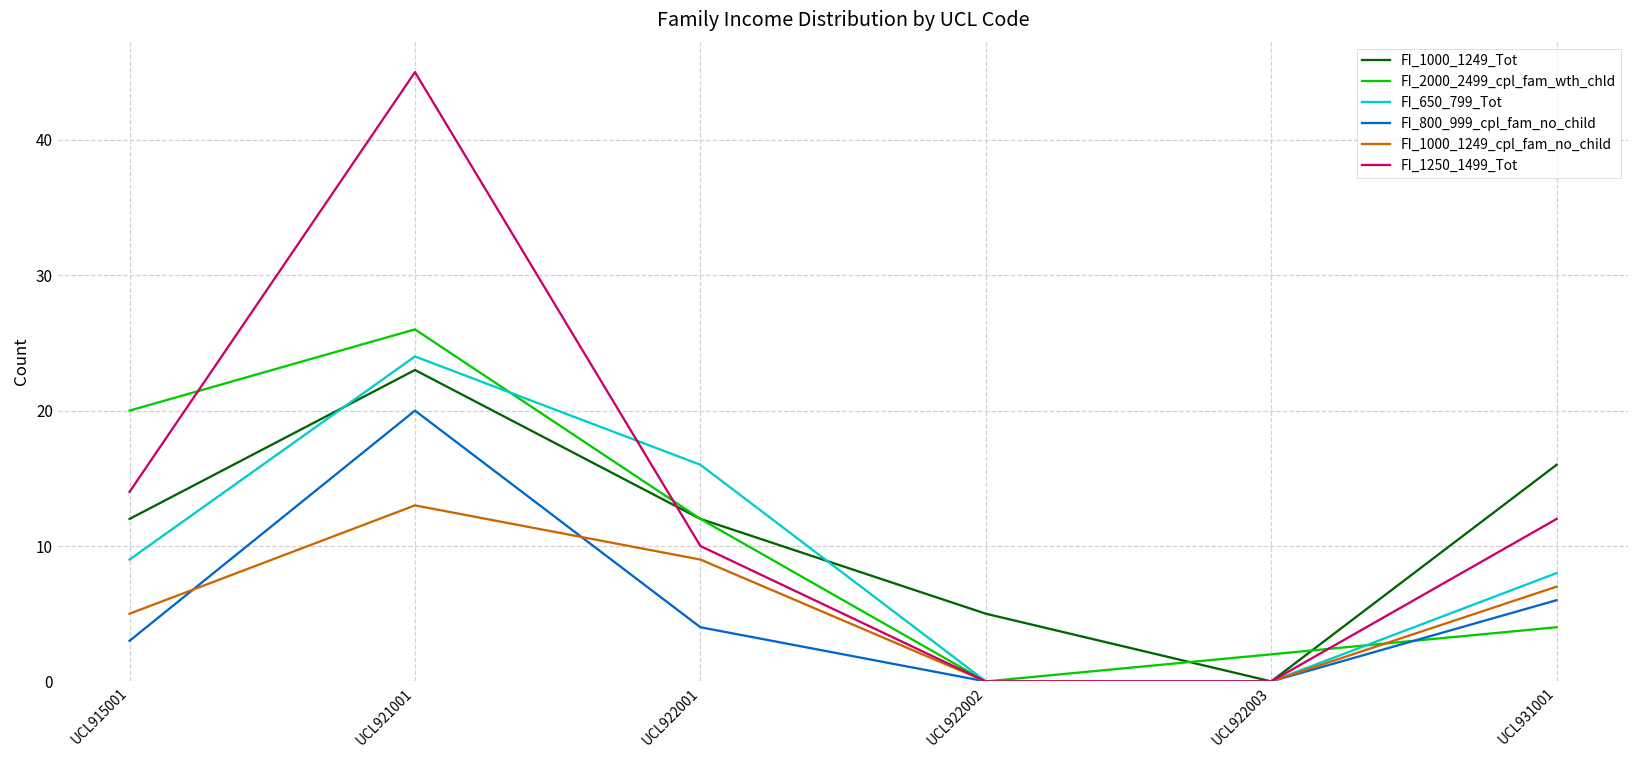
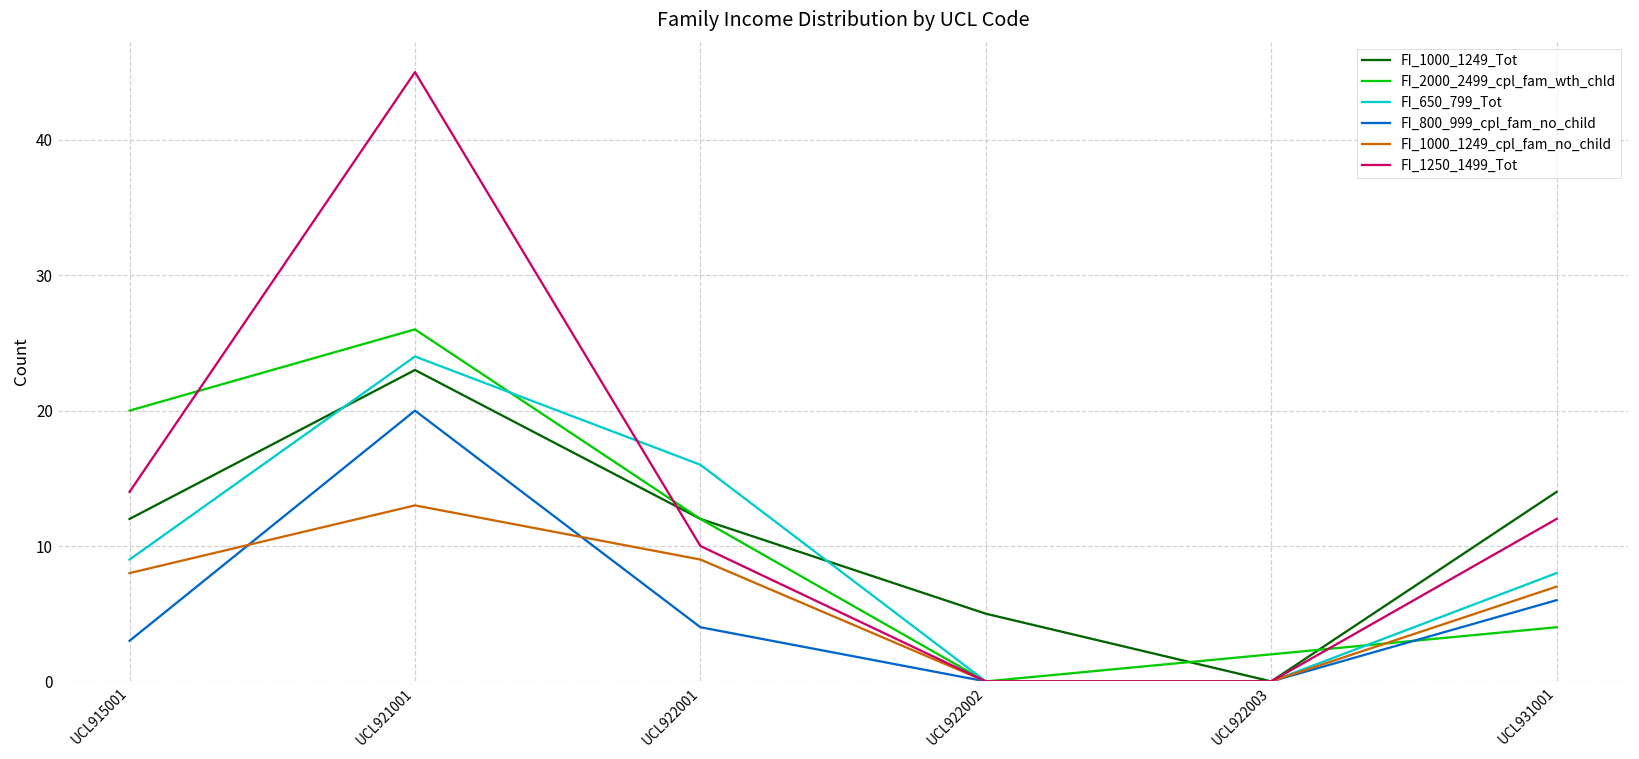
  {
    "FI_1000_1249_Tot": {
      "UCL915001": 12,
      "UCL921001": 23,
      "UCL922002": 5,
-     "UCL931001": 16
+     "UCL931001": 14
    },
    "FI_2000_2499_cpl_fam_wth_chld": {
      "UCL915001": 20,
      "UCL921001": 26,
      "UCL922003": 2,
      "UCL931001": 4
    },
    "FI_650_799_Tot": {
      "UCL915001": 9,
      "UCL921001": 24,
      "UCL922001": 16,
      "UCL931001": 8
    },
    "FI_800_999_cpl_fam_no_child": {
      "UCL915001": 3,
      "UCL921001": 20,
      "UCL922001": 4,
      "UCL931001": 6
    },
    "FI_1000_1249_cpl_fam_no_child": {
-     "UCL915001": 5,
+     "UCL915001": 8,
      "UCL921001": 13,
      "UCL922001": 9,
      "UCL931001": 7
    },
    "FI_1250_1499_Tot": {
      "UCL915001": 14,
      "UCL921001": 45,
      "UCL922001": 10,
      "UCL931001": 12
    }
  }
